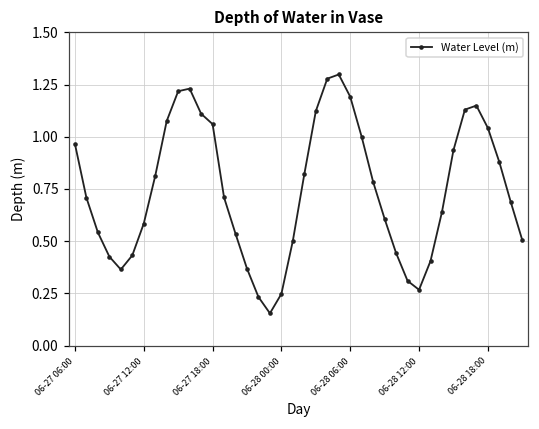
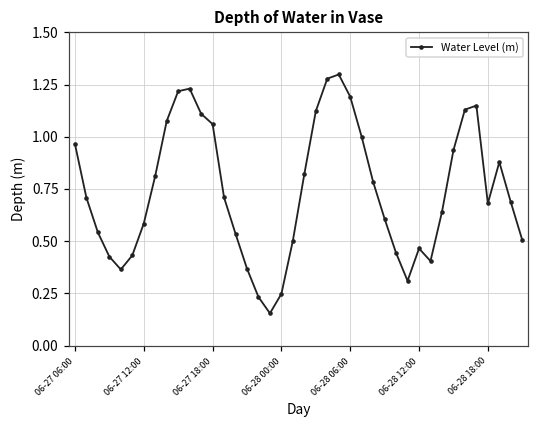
  {
    "06-27 06:00": 0.97,
    "06-27 12:00": 0.58,
    "06-27 18:00": 1.06,
    "06-28 00:00": 0.25,
    "06-28 06:00": 1.19,
-   "06-28 12:00": 0.27,
-   "06-28 18:00": 1.04
+   "06-28 12:00": 0.47,
+   "06-28 18:00": 0.68
  }
